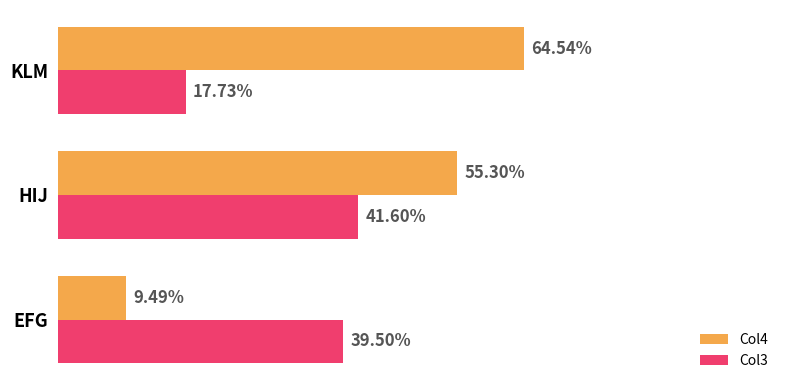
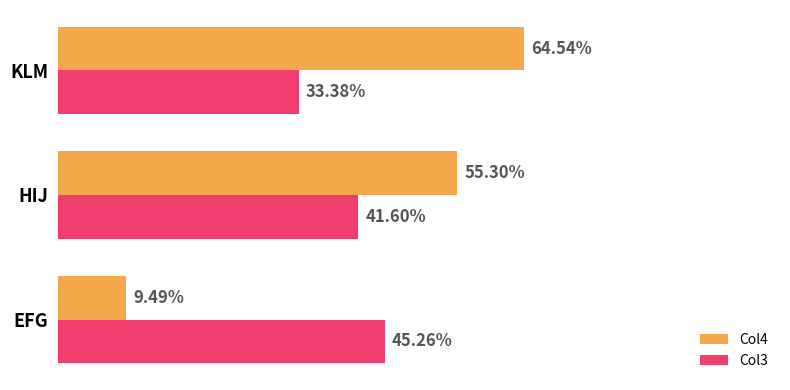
  {
    "Col4": {
      "KLM": "64.54%",
      "HIJ": "55.30%",
      "EFG": "9.49%"
    },
    "Col3": {
-     "KLM": "17.73%",
+     "KLM": "33.38%",
      "HIJ": "41.60%",
-     "EFG": "39.50%"
+     "EFG": "45.26%"
    }
  }
